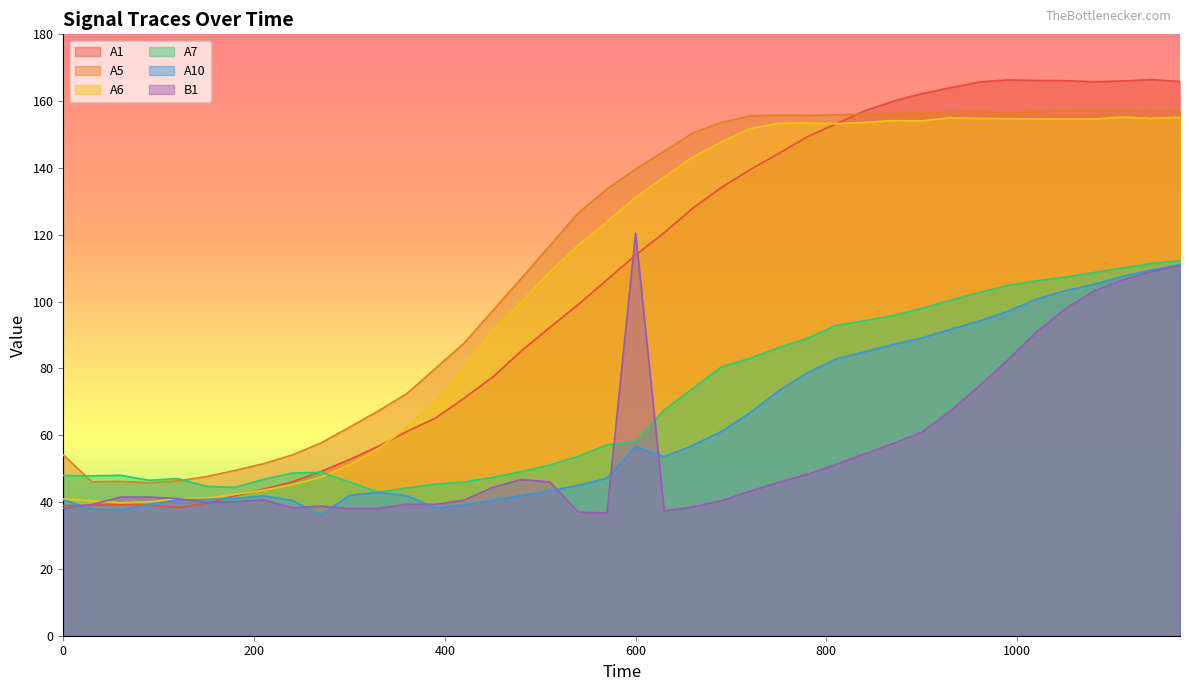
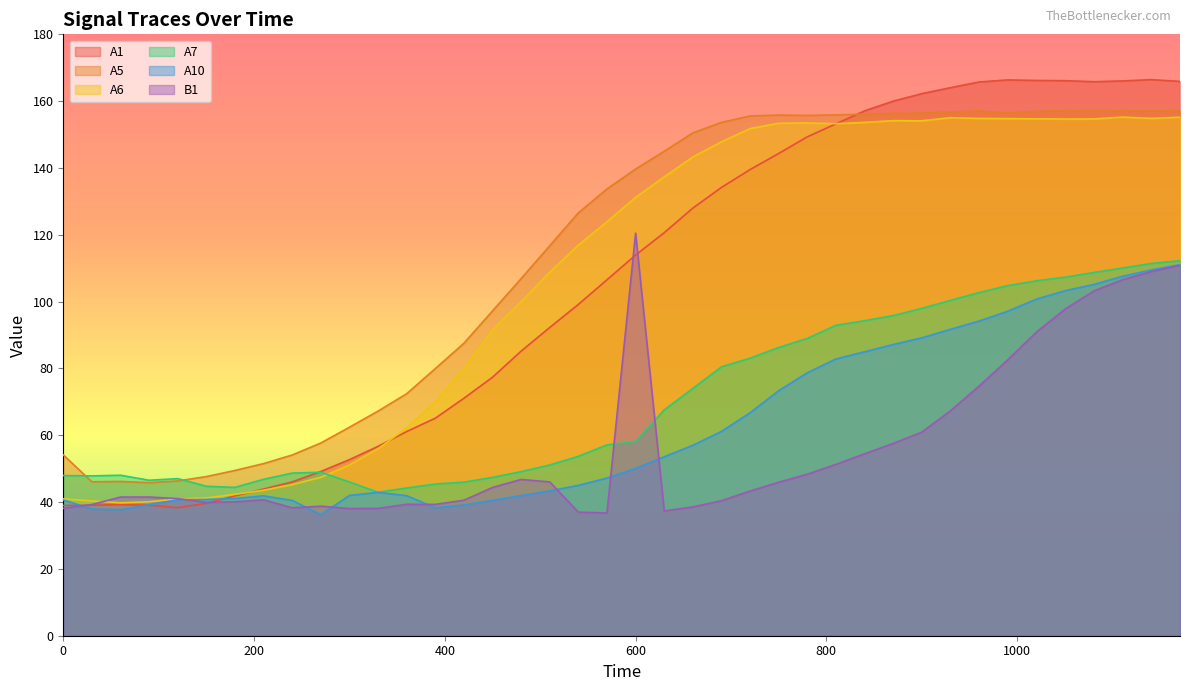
  {
    "A7": {
      "0": 48,
      "600": 58
    },
    "A10": {
-     "600": 57
+     "600": 50
    },
    "B1": {
      "0": 38,
      "600": 120
    }
  }
